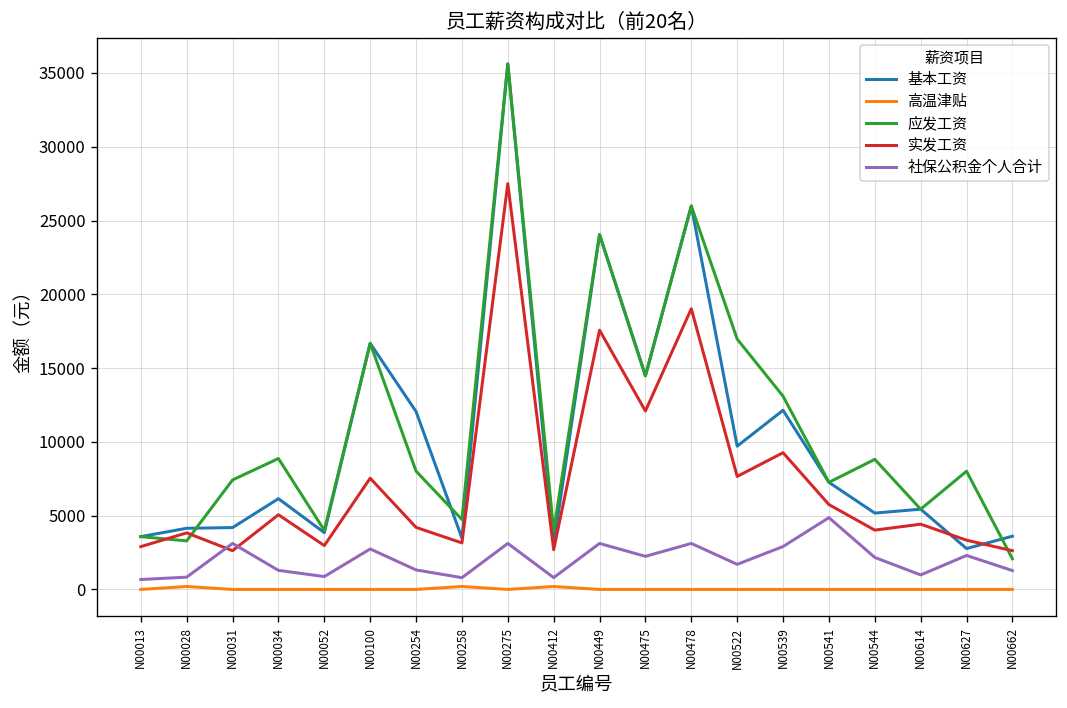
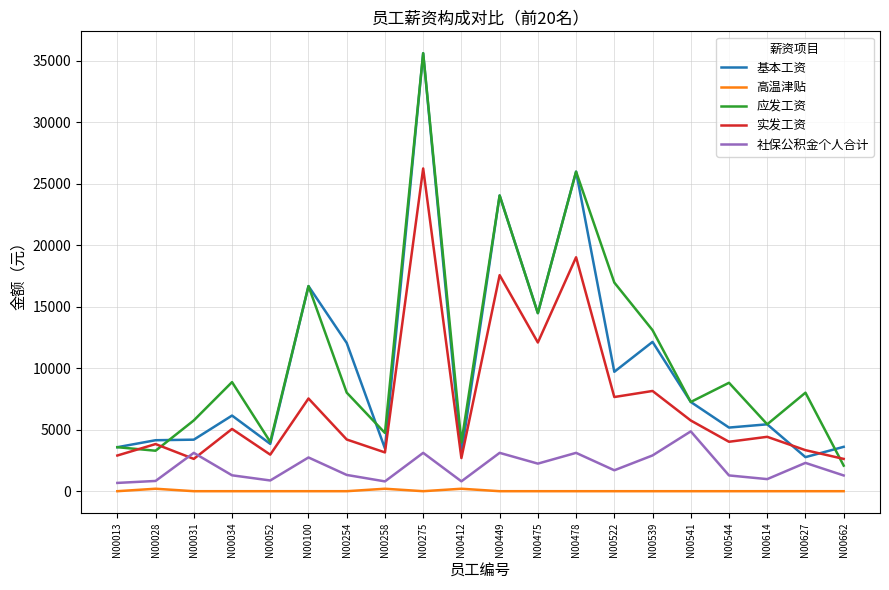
  {
    "基本工资": {
      "N00028": 4100,
      "N00031": 4200,
      "N00034": 6200,
      "N00254": 12100,
      "N00258": 3500,
      "N00412": 3000,
      "N00522": 9700,
      "N00539": 12100,
      "N00544": 5200,
      "N00627": 2800,
      "N00662": 3600
    },
    "高温津贴": {
      "N00013": 0,
      "N00028": 200,
      "N00031": 0,
      "N00034": 0,
      "N00052": 0,
      "N00100": 0,
      "N00254": 0,
      "N00258": 200,
      "N00275": 0,
      "N00412": 200,
      "N00449": 0,
      "N00475": 0,
      "N00478": 0,
      "N00522": 0,
      "N00539": 0,
      "N00541": 0,
      "N00544": 0,
      "N00614": 0,
      "N00627": 0,
      "N00662": 0
    },
    "应发工资": {
      "N00028": 3300,
-     "N00031": 7400,
+     "N00031": 5800,
      "N00034": 8900,
      "N00254": 8000,
      "N00258": 4700,
      "N00412": 4000,
      "N00522": 17000,
      "N00539": 13100,
      "N00544": 8800,
      "N00627": 8000,
      "N00662": 2100
    },
    "实发工资": {
      "N00013": 2900,
      "N00028": 3800,
      "N00031": 2600,
      "N00034": 5100,
      "N00052": 3000,
      "N00100": 7500,
      "N00254": 4200,
      "N00258": 3200,
-     "N00275": 27500,
+     "N00275": 26200,
      "N00412": 2700,
      "N00449": 17600,
      "N00475": 12100,
      "N00478": 19000,
      "N00522": 7700,
-     "N00539": 9300,
+     "N00539": 8200,
      "N00541": 5700,
      "N00544": 4000,
      "N00614": 4400,
      "N00627": 3300,
      "N00662": 2600
    },
    "社保公积金个人合计": {
      "N00013": 700,
      "N00028": 800,
      "N00031": 3100,
      "N00034": 1300,
      "N00052": 900,
      "N00100": 2700,
      "N00254": 1300,
      "N00258": 800,
      "N00275": 3100,
      "N00412": 800,
      "N00449": 3100,
      "N00475": 2200,
      "N00478": 3100,
      "N00522": 1700,
      "N00539": 2900,
      "N00541": 4900,
-     "N00544": 2200,
+     "N00544": 1300,
      "N00614": 1000,
      "N00627": 2300,
      "N00662": 1300
    }
  }
